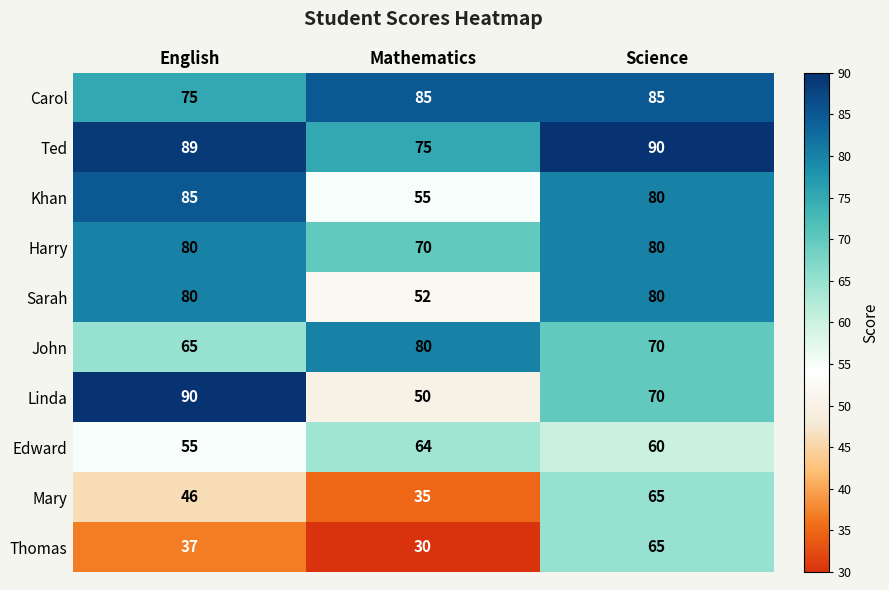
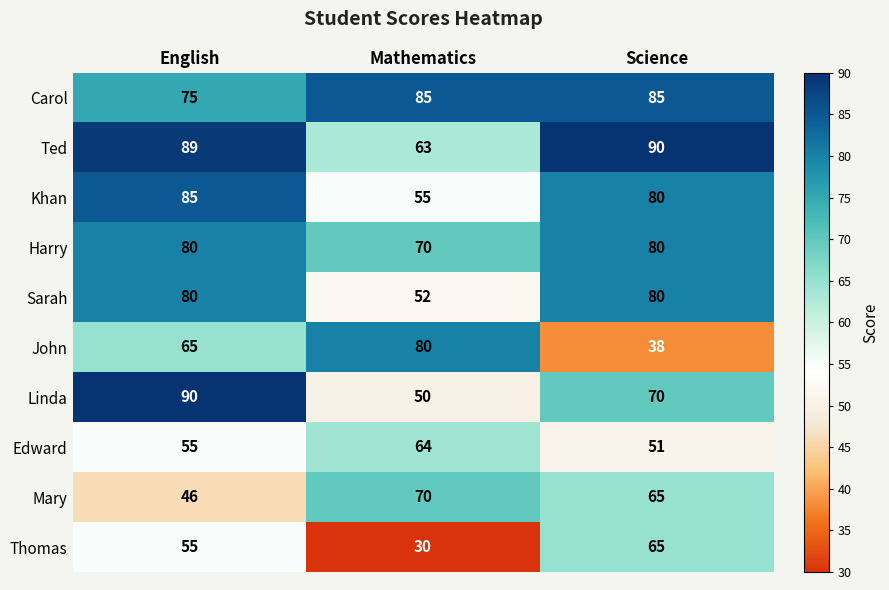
  {
    "Carol": {
      "English": 75,
      "Mathematics": 85,
      "Science": 85
    },
    "Ted": {
      "English": 89,
-     "Mathematics": 75,
+     "Mathematics": 63,
      "Science": 90
    },
    "Khan": {
      "English": 85,
      "Mathematics": 55,
      "Science": 80
    },
    "Harry": {
      "English": 80,
      "Mathematics": 70,
      "Science": 80
    },
    "Sarah": {
      "English": 80,
      "Mathematics": 52,
      "Science": 80
    },
    "John": {
      "English": 65,
      "Mathematics": 80,
-     "Science": 70
+     "Science": 38
    },
    "Linda": {
      "English": 90,
      "Mathematics": 50,
      "Science": 70
    },
    "Edward": {
      "English": 55,
      "Mathematics": 64,
-     "Science": 60
+     "Science": 51
    },
    "Mary": {
      "English": 46,
-     "Mathematics": 35,
+     "Mathematics": 70,
      "Science": 65
    },
    "Thomas": {
-     "English": 37,
+     "English": 55,
      "Mathematics": 30,
      "Science": 65
    }
  }
